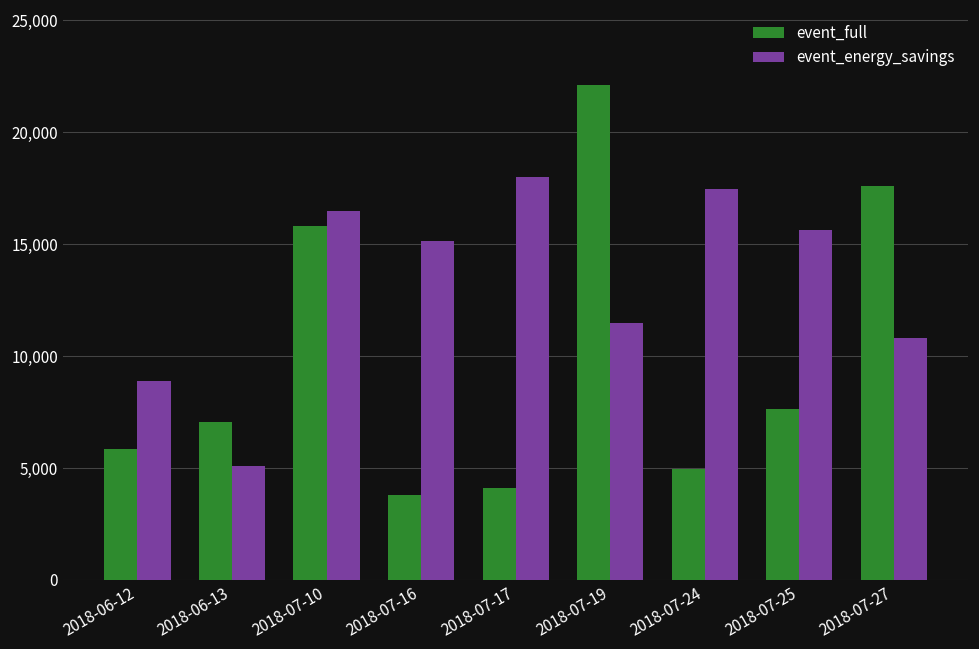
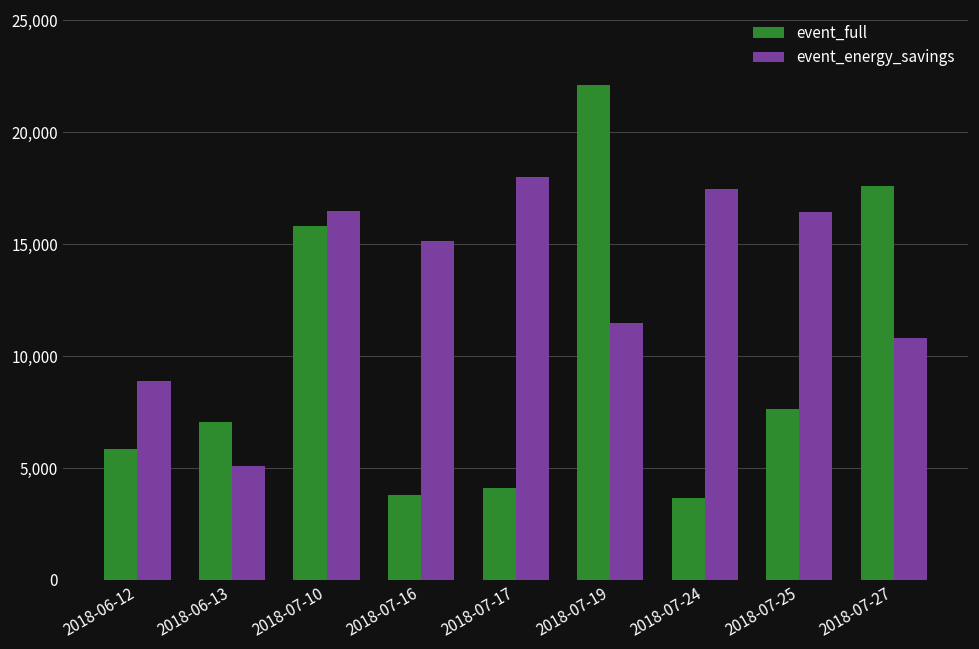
  {
    "event_full": {
      "2018-06-12": "5,800",
      "2018-06-13": "7,100",
      "2018-07-10": "15,800",
      "2018-07-16": "3,800",
      "2018-07-17": "4,100",
      "2018-07-19": "22,100",
-     "2018-07-24": "4,900",
+     "2018-07-24": "3,700",
      "2018-07-25": "7,600",
      "2018-07-27": "17,600"
    },
    "event_energy_savings": {
      "2018-06-12": "8,900",
      "2018-06-13": "5,100",
      "2018-07-10": "16,500",
      "2018-07-16": "15,100",
      "2018-07-17": "18,000",
      "2018-07-19": "11,500",
      "2018-07-24": "17,400",
-     "2018-07-25": "15,600",
+     "2018-07-25": "16,400",
      "2018-07-27": "10,800"
    }
  }
